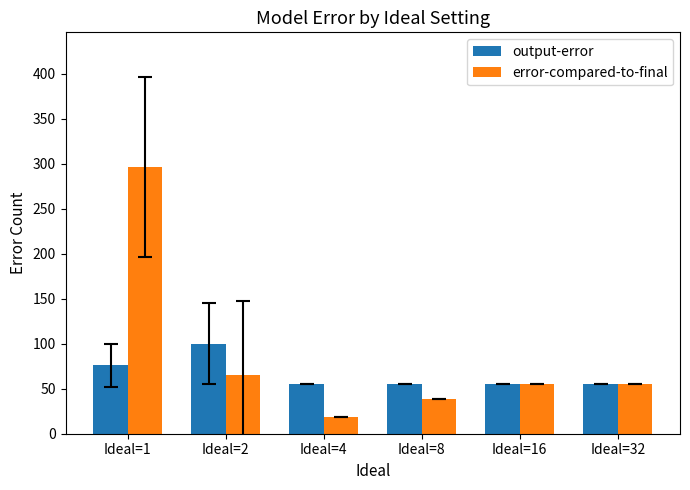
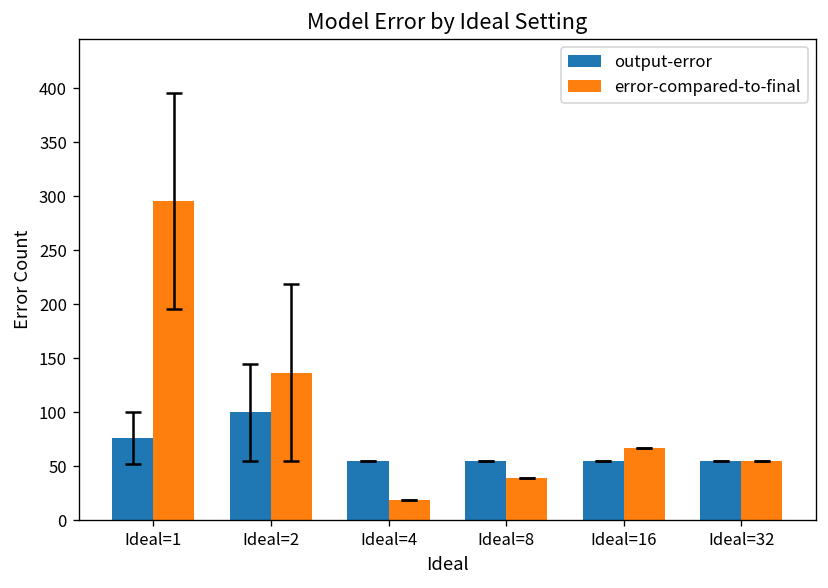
  {
    "error-compared-to-final": {
      "Ideal=1": 300,
-     "Ideal=2": 70,
+     "Ideal=2": 140,
      "Ideal=4": 20,
      "Ideal=8": 40,
-     "Ideal=16": 60,
+     "Ideal=16": 70,
      "Ideal=32": 60
    }
  }
